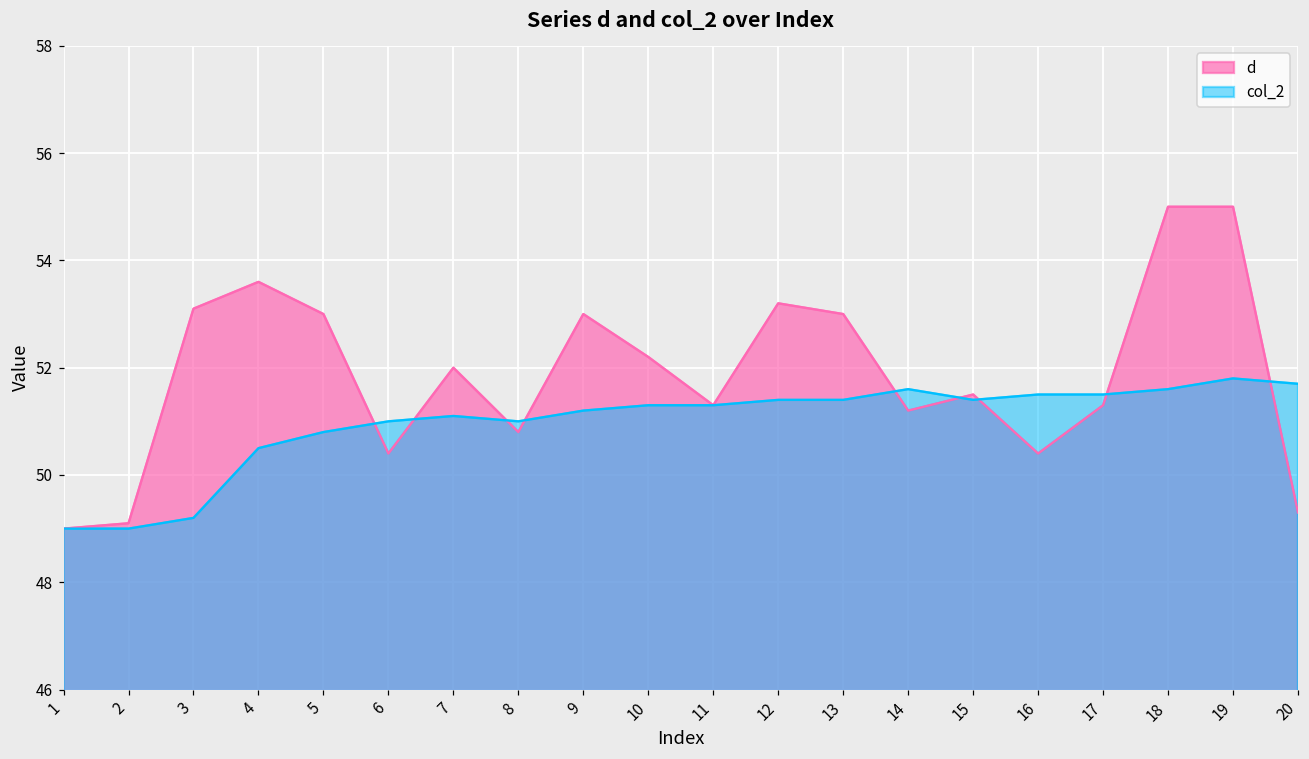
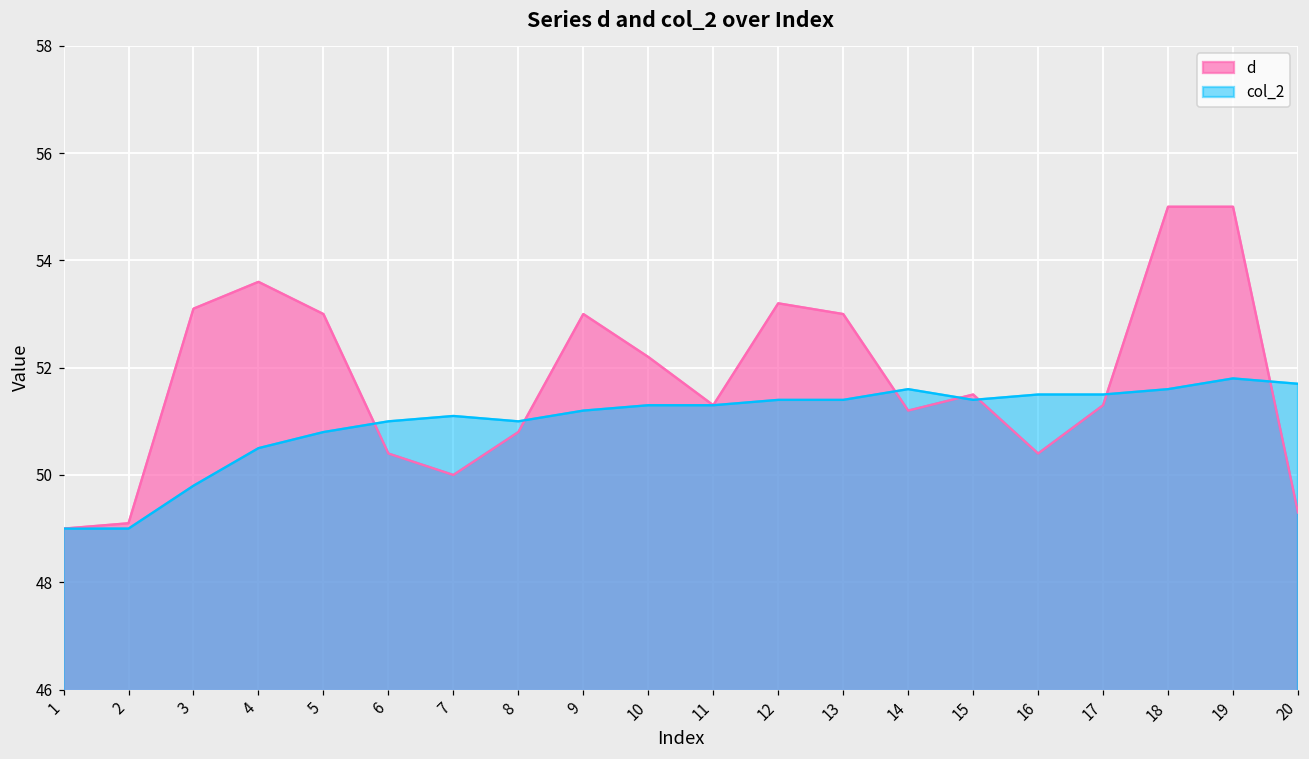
  {
    "d": {
      "2": 49.1,
      "3": 53.1,
      "4": 53.6,
      "5": 53,
      "6": 50.4,
-     "7": 52,
+     "7": 50,
      "8": 50.8,
      "9": 53,
      "10": 52.2,
      "12": 53.2,
      "13": 53,
      "14": 51.2,
      "15": 51.5,
      "16": 50.4,
      "17": 51.3,
      "18": 55,
      "19": 55,
      "20": 49.3
    },
    "col_2": {
      "2": 49.0,
-     "3": 49.2,
+     "3": 49.8,
      "4": 50.5,
      "5": 50.8,
      "6": 51.0,
      "7": 51.1,
      "8": 51.0,
      "9": 51.2,
      "10": 51.3,
      "12": 51.4,
      "13": 51.4,
      "14": 51.6,
      "15": 51.4,
      "16": 51.5,
      "17": 51.5,
      "18": 51.6,
      "19": 51.8,
      "20": 51.7
    }
  }
